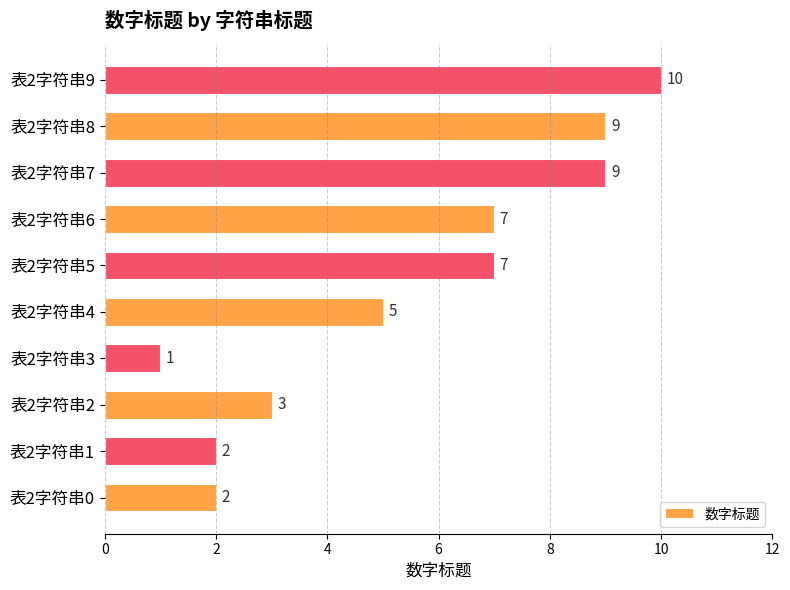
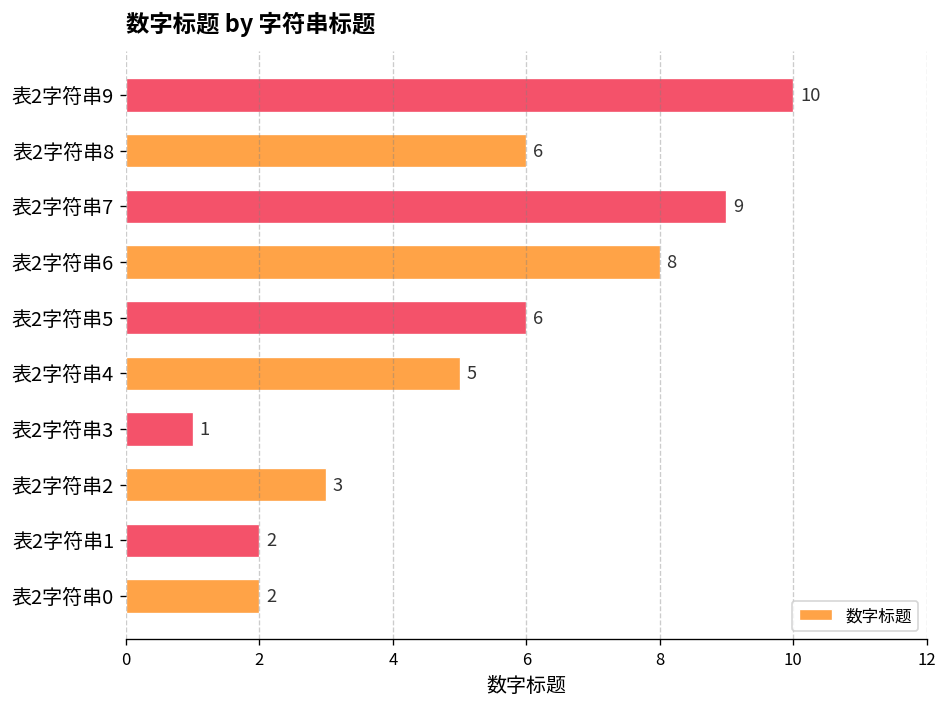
  {
    "表2字符串9": 10,
-   "表2字符串8": 9,
+   "表2字符串8": 6,
    "表2字符串7": 9,
-   "表2字符串6": 7,
-   "表2字符串5": 7,
+   "表2字符串6": 8,
+   "表2字符串5": 6,
    "表2字符串4": 5,
    "表2字符串3": 1,
    "表2字符串2": 3,
    "表2字符串1": 2,
    "表2字符串0": 2
  }
